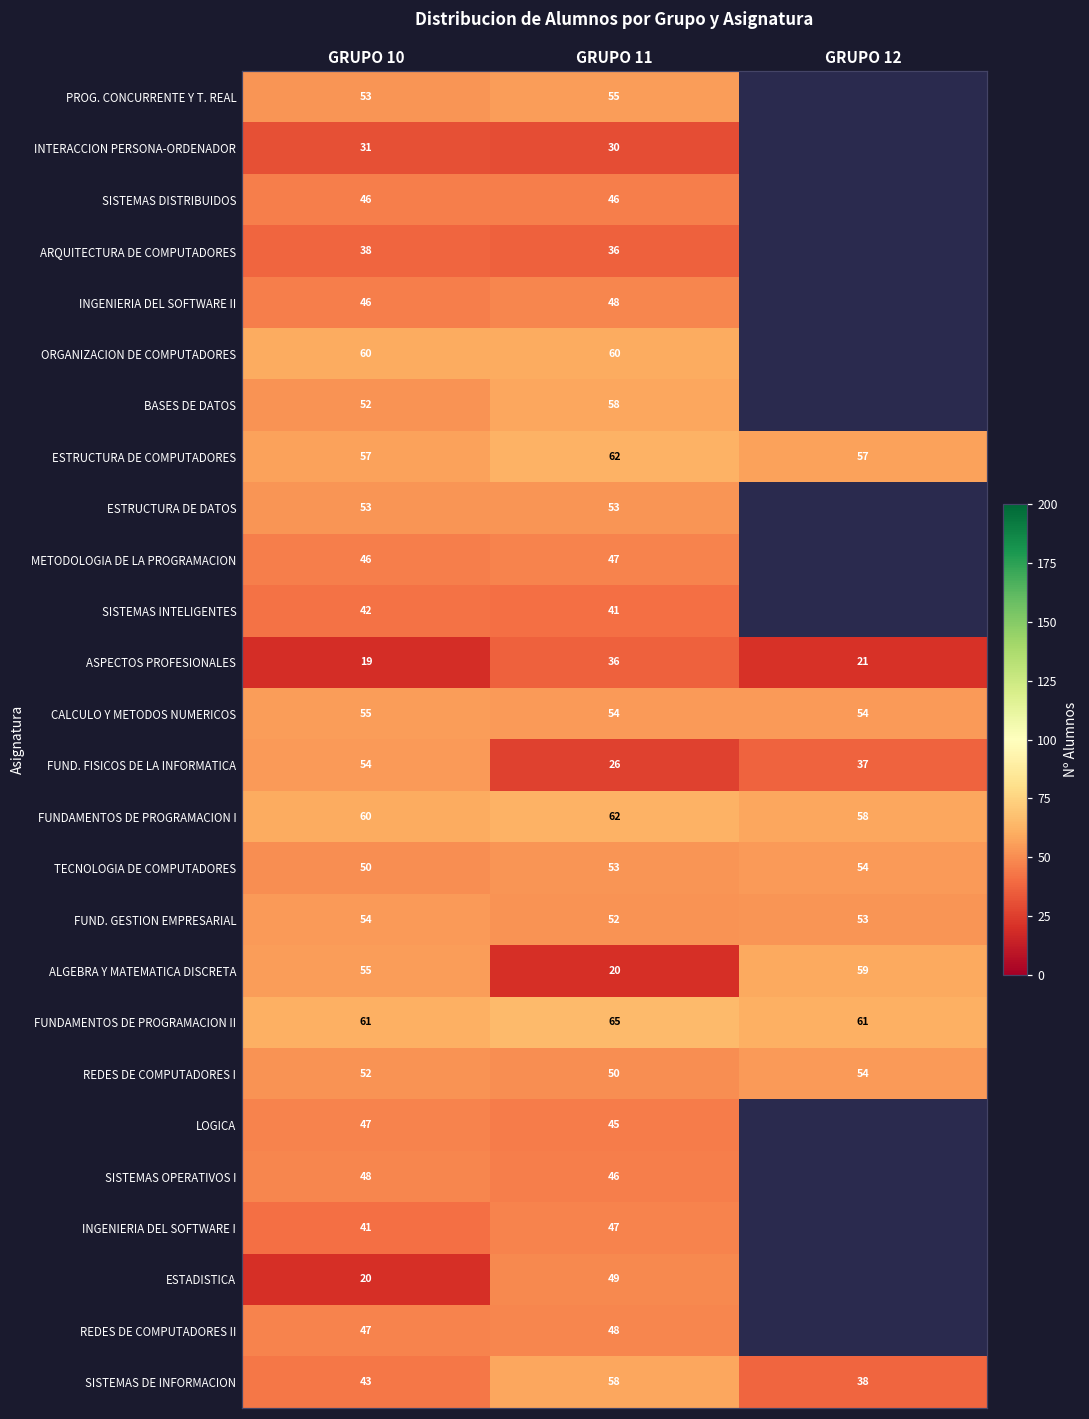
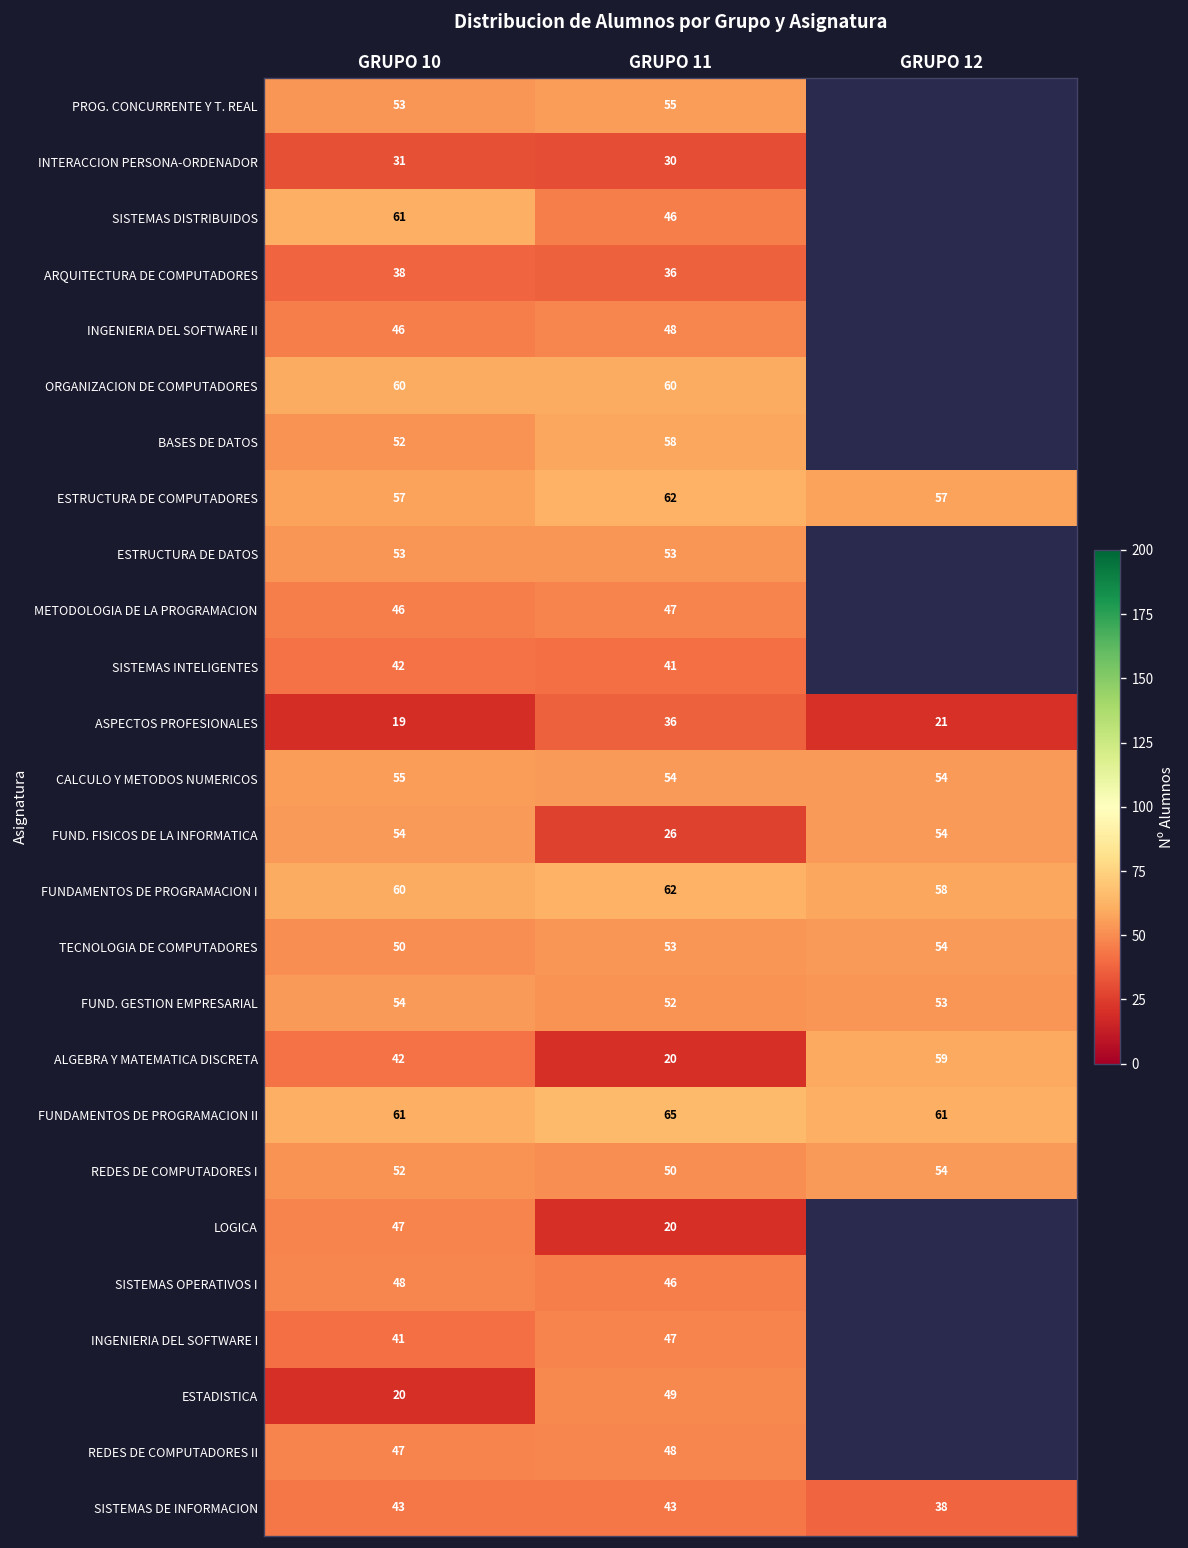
  {
    "PROG. CONCURRENTE Y T. REAL": {
      "GRUPO 10": 53,
      "GRUPO 11": 55
    },
    "INTERACCION PERSONA-ORDENADOR": {
      "GRUPO 10": 31,
      "GRUPO 11": 30
    },
    "SISTEMAS DISTRIBUIDOS": {
-     "GRUPO 10": 46,
+     "GRUPO 10": 61,
      "GRUPO 11": 46
    },
    "ARQUITECTURA DE COMPUTADORES": {
      "GRUPO 10": 38,
      "GRUPO 11": 36
    },
    "INGENIERIA DEL SOFTWARE II": {
      "GRUPO 10": 46,
      "GRUPO 11": 48
    },
    "ORGANIZACION DE COMPUTADORES": {
      "GRUPO 10": 60,
      "GRUPO 11": 60
    },
    "BASES DE DATOS": {
      "GRUPO 10": 52,
      "GRUPO 11": 58
    },
    "ESTRUCTURA DE COMPUTADORES": {
      "GRUPO 10": 57,
      "GRUPO 11": 62,
      "GRUPO 12": 57
    },
    "ESTRUCTURA DE DATOS": {
      "GRUPO 10": 53,
      "GRUPO 11": 53
    },
    "METODOLOGIA DE LA PROGRAMACION": {
      "GRUPO 10": 46,
      "GRUPO 11": 47
    },
    "SISTEMAS INTELIGENTES": {
      "GRUPO 10": 42,
      "GRUPO 11": 41
    },
    "ASPECTOS PROFESIONALES": {
      "GRUPO 10": 19,
      "GRUPO 11": 36,
      "GRUPO 12": 21
    },
    "CALCULO Y METODOS NUMERICOS": {
      "GRUPO 10": 55,
      "GRUPO 11": 54,
      "GRUPO 12": 54
    },
    "FUND. FISICOS DE LA INFORMATICA": {
      "GRUPO 10": 54,
      "GRUPO 11": 26,
-     "GRUPO 12": 37
+     "GRUPO 12": 54
    },
    "FUNDAMENTOS DE PROGRAMACION I": {
      "GRUPO 10": 60,
      "GRUPO 11": 62,
      "GRUPO 12": 58
    },
    "TECNOLOGIA DE COMPUTADORES": {
      "GRUPO 10": 50,
      "GRUPO 11": 53,
      "GRUPO 12": 54
    },
    "FUND. GESTION EMPRESARIAL": {
      "GRUPO 10": 54,
      "GRUPO 11": 52,
      "GRUPO 12": 53
    },
    "ALGEBRA Y MATEMATICA DISCRETA": {
-     "GRUPO 10": 55,
+     "GRUPO 10": 42,
      "GRUPO 11": 20,
      "GRUPO 12": 59
    },
    "FUNDAMENTOS DE PROGRAMACION II": {
      "GRUPO 10": 61,
      "GRUPO 11": 65,
      "GRUPO 12": 61
    },
    "REDES DE COMPUTADORES I": {
      "GRUPO 10": 52,
      "GRUPO 11": 50,
      "GRUPO 12": 54
    },
    "LOGICA": {
      "GRUPO 10": 47,
-     "GRUPO 11": 45
+     "GRUPO 11": 20
    },
    "SISTEMAS OPERATIVOS I": {
      "GRUPO 10": 48,
      "GRUPO 11": 46
    },
    "INGENIERIA DEL SOFTWARE I": {
      "GRUPO 10": 41,
      "GRUPO 11": 47
    },
    "ESTADISTICA": {
      "GRUPO 10": 20,
      "GRUPO 11": 49
    },
    "REDES DE COMPUTADORES II": {
      "GRUPO 10": 47,
      "GRUPO 11": 48
    },
    "SISTEMAS DE INFORMACION": {
      "GRUPO 10": 43,
-     "GRUPO 11": 58,
+     "GRUPO 11": 43,
      "GRUPO 12": 38
    }
  }
